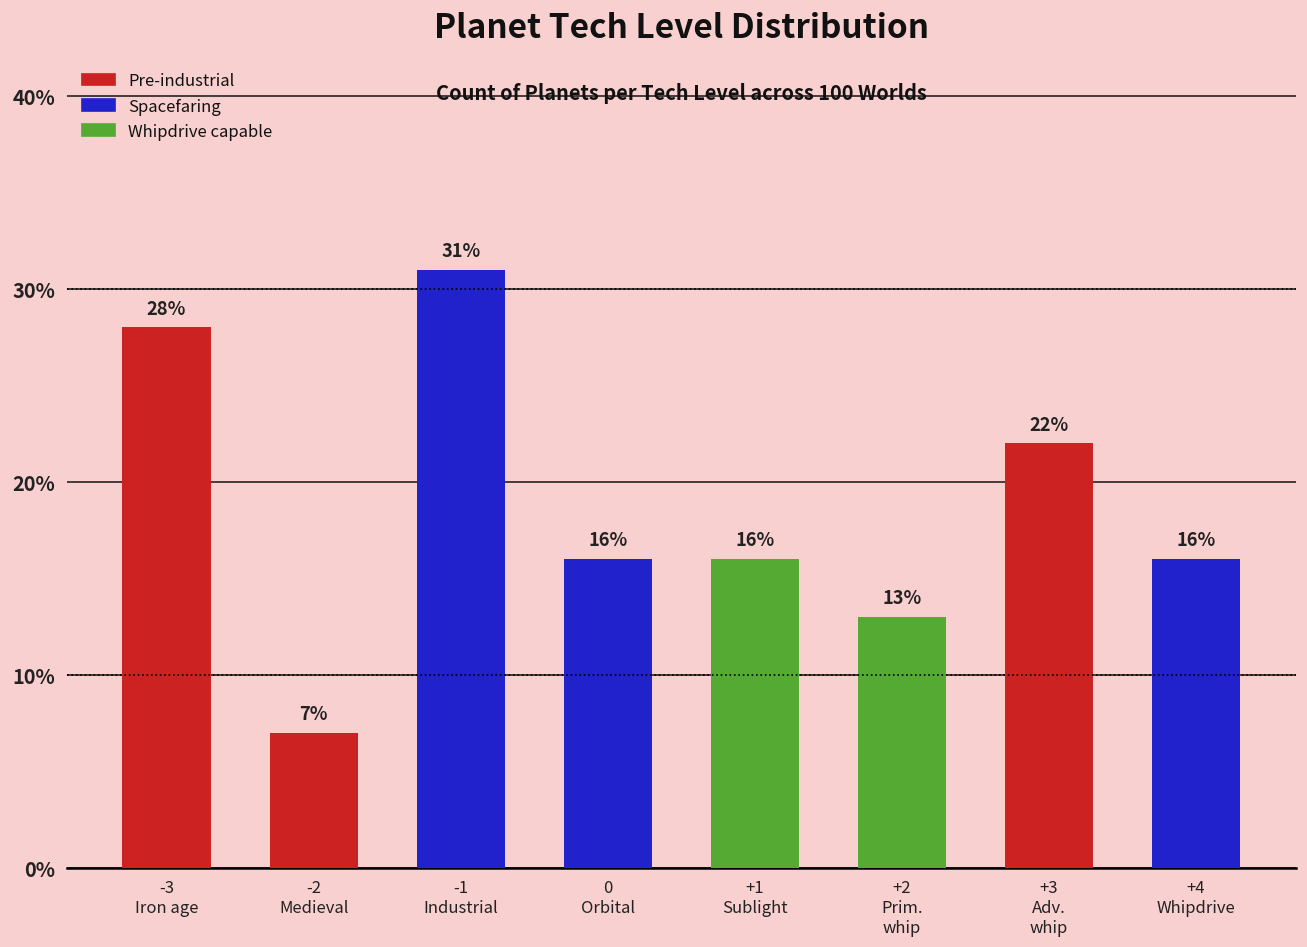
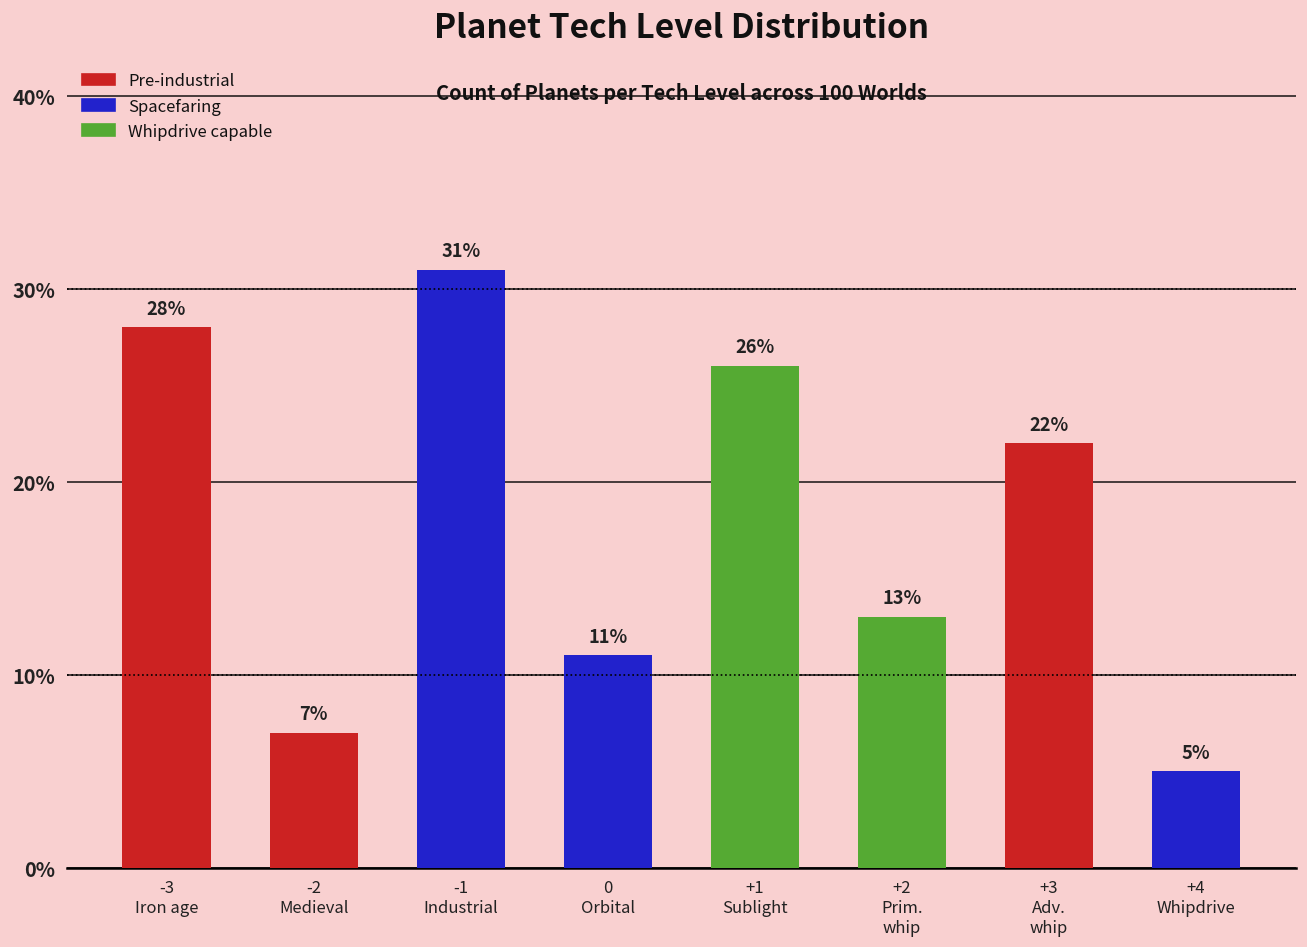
  {
    "-3 Iron age": "28%",
    "-2 Medieval": "7%",
    "-1 Industrial": "31%",
-   "0 Orbital": "16%",
-   "+1 Sublight": "16%",
+   "0 Orbital": "11%",
+   "+1 Sublight": "26%",
    "+2 Prim. whip": "13%",
    "+3 Adv. whip": "22%",
-   "+4 Whipdrive": "16%"
+   "+4 Whipdrive": "5%"
  }
